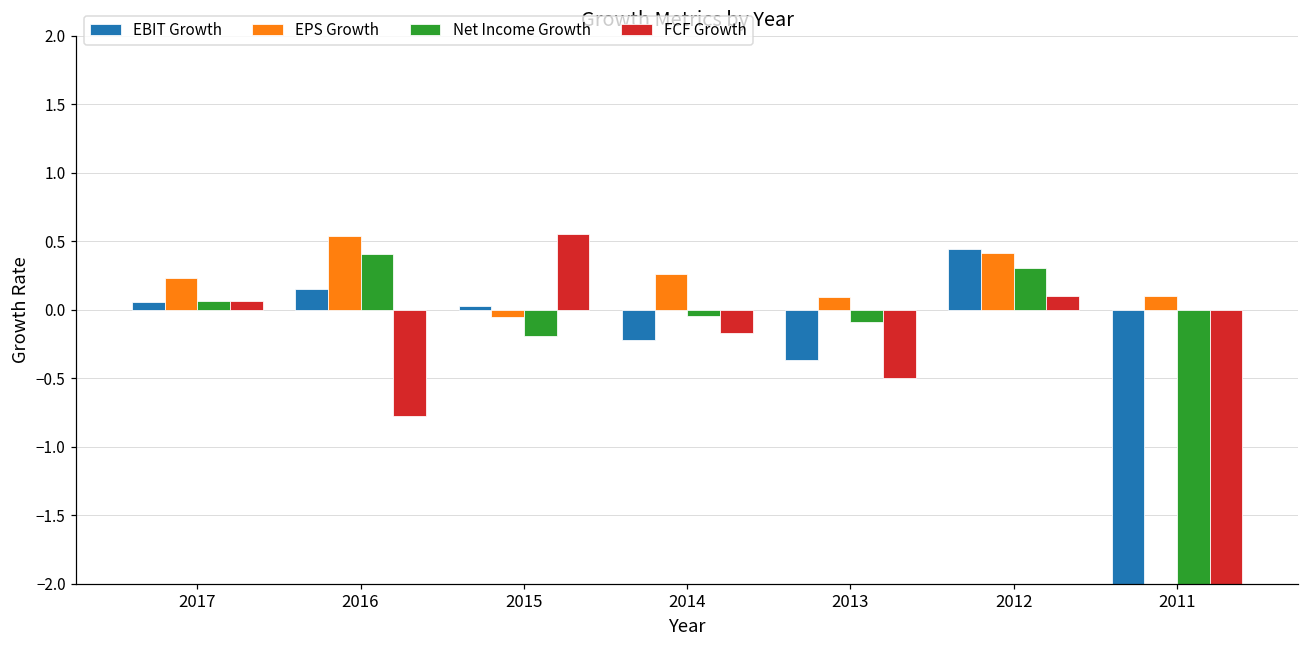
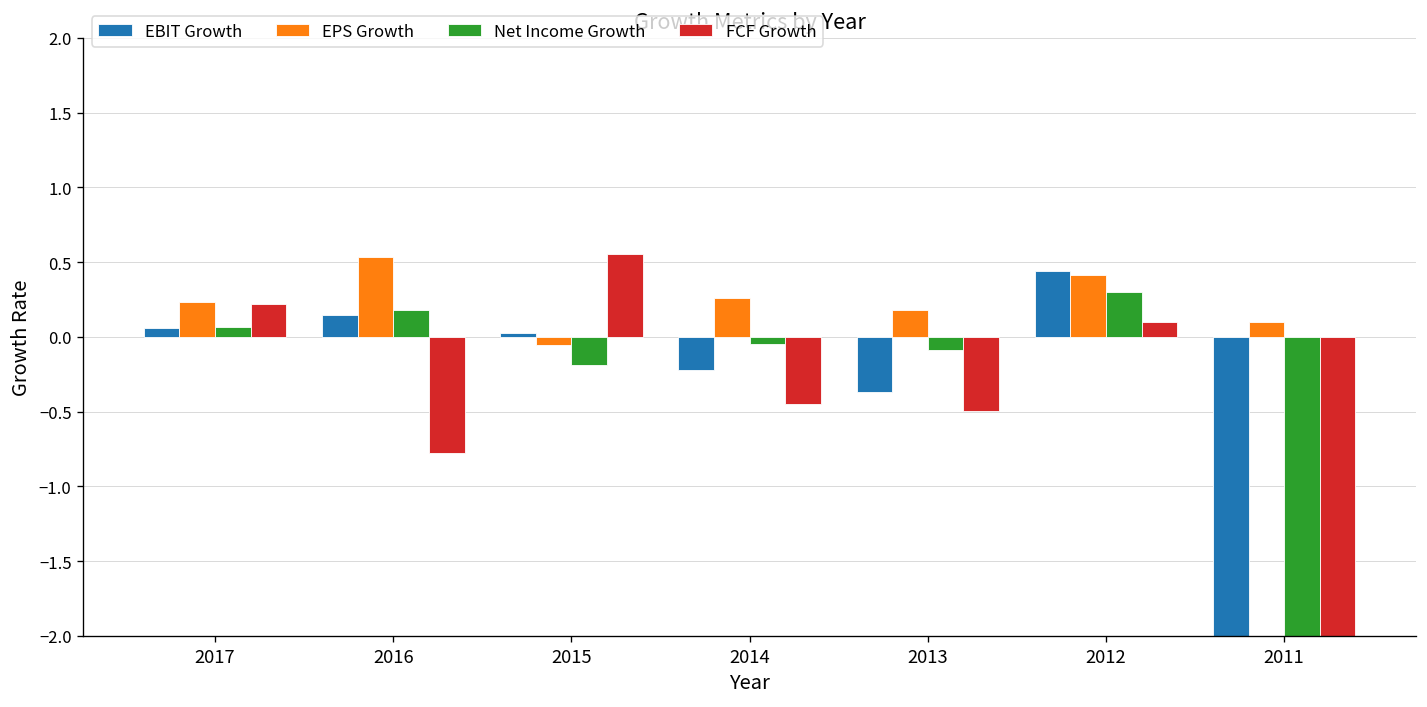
  {
    "EBIT Growth": {
      "2017": 0.06,
      "2016": 0.15,
      "2015": 0.03,
      "2014": -0.22,
      "2013": -0.37,
      "2012": 0.44,
      "2011": -2.00
    },
    "EPS Growth": {
      "2017": 0.23,
      "2016": 0.54,
      "2015": -0.05,
      "2014": 0.26,
-     "2013": 0.09,
+     "2013": 0.18,
      "2012": 0.41,
      "2011": 0.10
    },
    "Net Income Growth": {
      "2017": 0.07,
-     "2016": 0.41,
+     "2016": 0.18,
      "2015": -0.19,
      "2014": -0.05,
      "2013": -0.09,
      "2012": 0.30,
      "2011": -2.00
    },
    "FCF Growth": {
-     "2017": 0.07,
+     "2017": 0.22,
      "2016": -0.78,
      "2015": 0.55,
-     "2014": -0.17,
+     "2014": -0.45,
      "2013": -0.50,
      "2012": 0.10,
      "2011": -2.00
    }
  }
